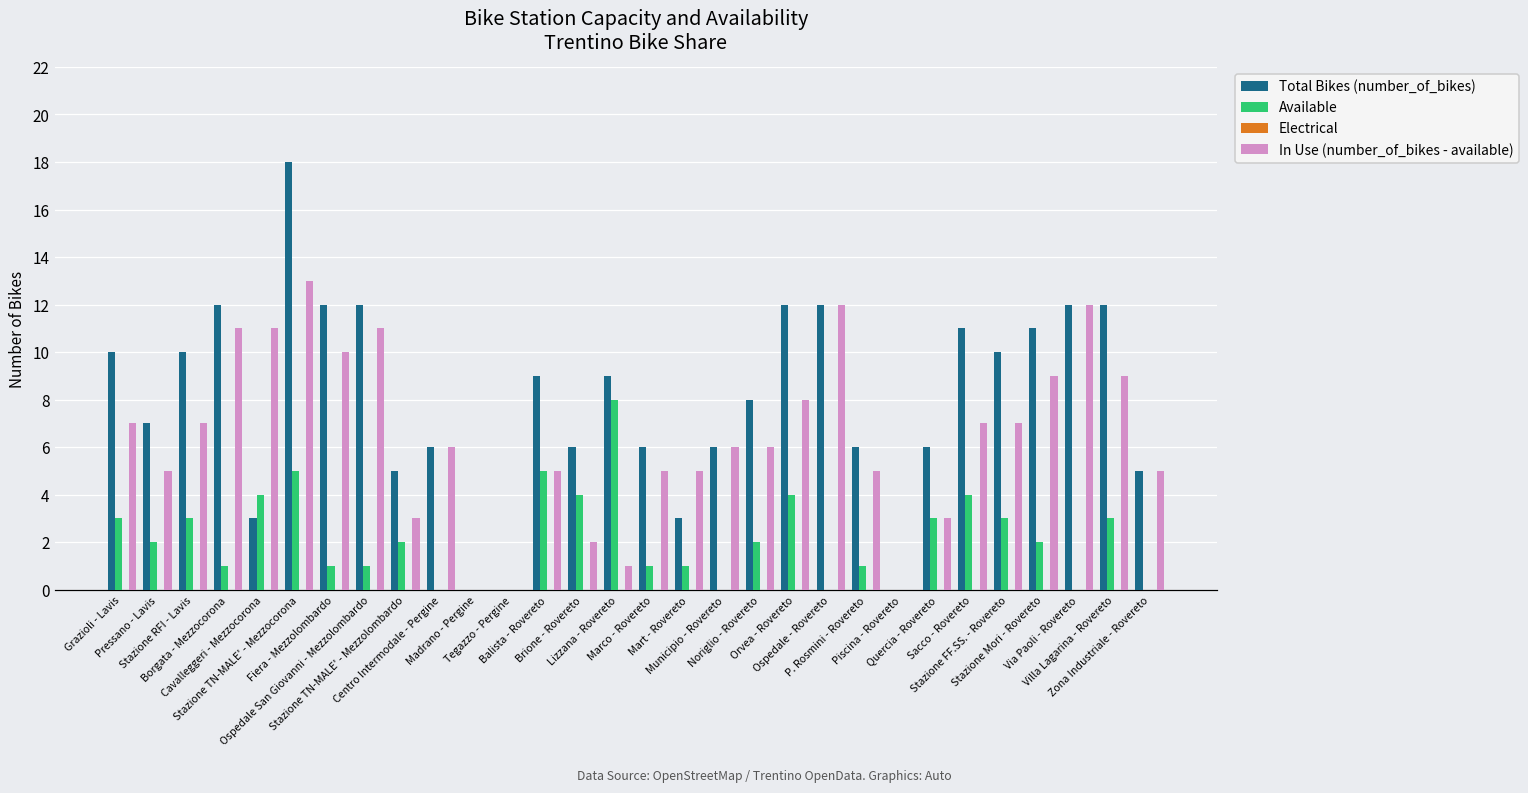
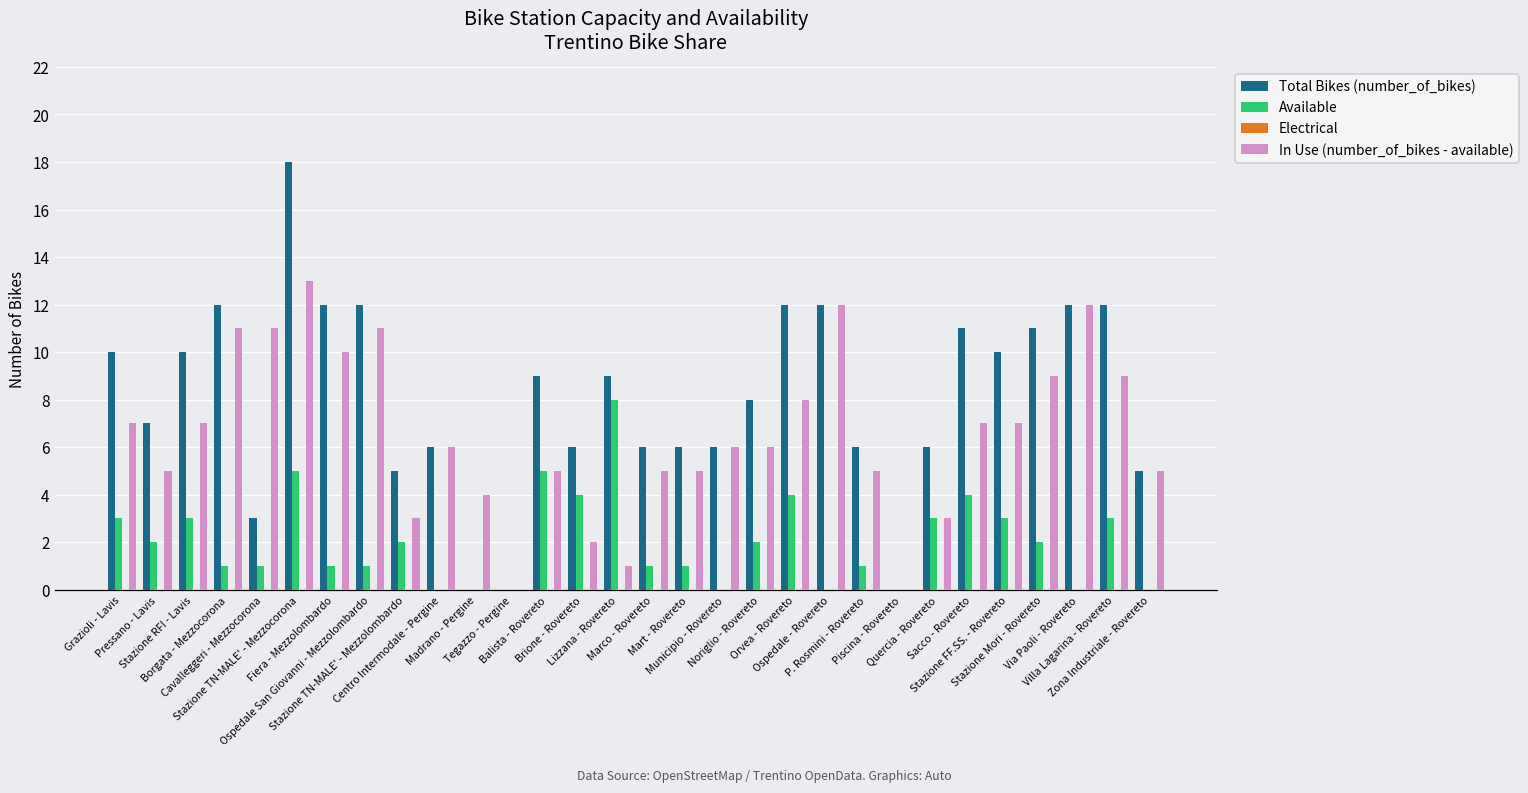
  {
    "Total Bikes (number_of_bikes)": {
      "Grazioli - Lavis": 10,
      "Pressano - Lavis": 7,
      "Stazione RFI - Lavis": 10,
      "Borgata - Mezzocorona": 12,
      "Cavalleggeri - Mezzocorona": 3,
      "Stazione TN-MALE' - Mezzocorona": 18,
      "Fiera - Mezzolombardo": 12,
      "Ospedale San Giovanni - Mezzolombardo": 12,
      "Stazione TN-MALE' - Mezzolombardo": 5,
      "Centro Intermodale - Pergine": 6,
      "Madrano - Pergine": 0,
      "Tegazzo - Pergine": 0,
      "Balista - Rovereto": 9,
      "Brione - Rovereto": 6,
      "Lizzana - Rovereto": 9,
      "Marco - Rovereto": 6,
-     "Mart - Rovereto": 3,
+     "Mart - Rovereto": 6,
      "Municipio - Rovereto": 6,
      "Noriglio - Rovereto": 8,
      "Orvea - Rovereto": 12,
      "Ospedale - Rovereto": 12,
      "P. Rosmini - Rovereto": 6,
      "Piscina - Rovereto": 0,
      "Quercia - Rovereto": 6,
      "Sacco - Rovereto": 11,
      "Stazione FF.SS. - Rovereto": 10,
      "Stazione Mori - Rovereto": 11,
      "Via Paoli - Rovereto": 12,
      "Villa Lagarina - Rovereto": 12,
      "Zona Industriale - Rovereto": 5
    },
    "Available": {
      "Grazioli - Lavis": 3,
      "Pressano - Lavis": 2,
      "Stazione RFI - Lavis": 3,
      "Borgata - Mezzocorona": 1,
-     "Cavalleggeri - Mezzocorona": 4,
+     "Cavalleggeri - Mezzocorona": 1,
      "Stazione TN-MALE' - Mezzocorona": 5,
      "Fiera - Mezzolombardo": 1,
      "Ospedale San Giovanni - Mezzolombardo": 1,
      "Stazione TN-MALE' - Mezzolombardo": 2,
      "Centro Intermodale - Pergine": 0,
      "Madrano - Pergine": 0,
      "Tegazzo - Pergine": 0,
      "Balista - Rovereto": 5,
      "Brione - Rovereto": 4,
      "Lizzana - Rovereto": 8,
      "Marco - Rovereto": 1,
      "Mart - Rovereto": 1,
      "Municipio - Rovereto": 0,
      "Noriglio - Rovereto": 2,
      "Orvea - Rovereto": 4,
      "Ospedale - Rovereto": 0,
      "P. Rosmini - Rovereto": 1,
      "Piscina - Rovereto": 0,
      "Quercia - Rovereto": 3,
      "Sacco - Rovereto": 4,
      "Stazione FF.SS. - Rovereto": 3,
      "Stazione Mori - Rovereto": 2,
      "Via Paoli - Rovereto": 0,
      "Villa Lagarina - Rovereto": 3,
      "Zona Industriale - Rovereto": 0
    },
    "Electrical": {
      "Grazioli - Lavis": 0,
      "Pressano - Lavis": 0,
      "Stazione RFI - Lavis": 0,
      "Borgata - Mezzocorona": 0,
      "Cavalleggeri - Mezzocorona": 0,
      "Stazione TN-MALE' - Mezzocorona": 0,
      "Fiera - Mezzolombardo": 0,
      "Ospedale San Giovanni - Mezzolombardo": 0,
      "Stazione TN-MALE' - Mezzolombardo": 0,
      "Centro Intermodale - Pergine": 0,
      "Madrano - Pergine": 0,
      "Tegazzo - Pergine": 0,
      "Balista - Rovereto": 0,
      "Brione - Rovereto": 0,
      "Lizzana - Rovereto": 0,
      "Marco - Rovereto": 0,
      "Mart - Rovereto": 0,
      "Municipio - Rovereto": 0,
      "Noriglio - Rovereto": 0,
      "Orvea - Rovereto": 0,
      "Ospedale - Rovereto": 0,
      "P. Rosmini - Rovereto": 0,
      "Piscina - Rovereto": 0,
      "Quercia - Rovereto": 0,
      "Sacco - Rovereto": 0,
      "Stazione FF.SS. - Rovereto": 0,
      "Stazione Mori - Rovereto": 0,
      "Via Paoli - Rovereto": 0,
      "Villa Lagarina - Rovereto": 0,
      "Zona Industriale - Rovereto": 0
    },
    "In Use (number_of_bikes - available)": {
      "Grazioli - Lavis": 7,
      "Pressano - Lavis": 5,
      "Stazione RFI - Lavis": 7,
      "Borgata - Mezzocorona": 11,
      "Cavalleggeri - Mezzocorona": 11,
      "Stazione TN-MALE' - Mezzocorona": 13,
      "Fiera - Mezzolombardo": 10,
      "Ospedale San Giovanni - Mezzolombardo": 11,
      "Stazione TN-MALE' - Mezzolombardo": 3,
      "Centro Intermodale - Pergine": 6,
-     "Madrano - Pergine": 0,
+     "Madrano - Pergine": 4,
      "Tegazzo - Pergine": 0,
      "Balista - Rovereto": 5,
      "Brione - Rovereto": 2,
      "Lizzana - Rovereto": 1,
      "Marco - Rovereto": 5,
      "Mart - Rovereto": 5,
      "Municipio - Rovereto": 6,
      "Noriglio - Rovereto": 6,
      "Orvea - Rovereto": 8,
      "Ospedale - Rovereto": 12,
      "P. Rosmini - Rovereto": 5,
      "Piscina - Rovereto": 0,
      "Quercia - Rovereto": 3,
      "Sacco - Rovereto": 7,
      "Stazione FF.SS. - Rovereto": 7,
      "Stazione Mori - Rovereto": 9,
      "Via Paoli - Rovereto": 12,
      "Villa Lagarina - Rovereto": 9,
      "Zona Industriale - Rovereto": 5
    }
  }
